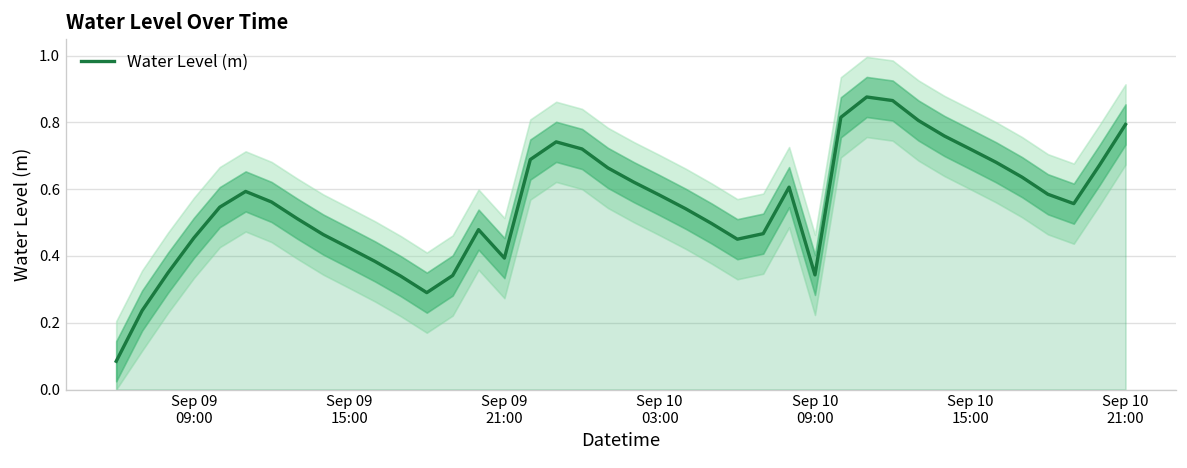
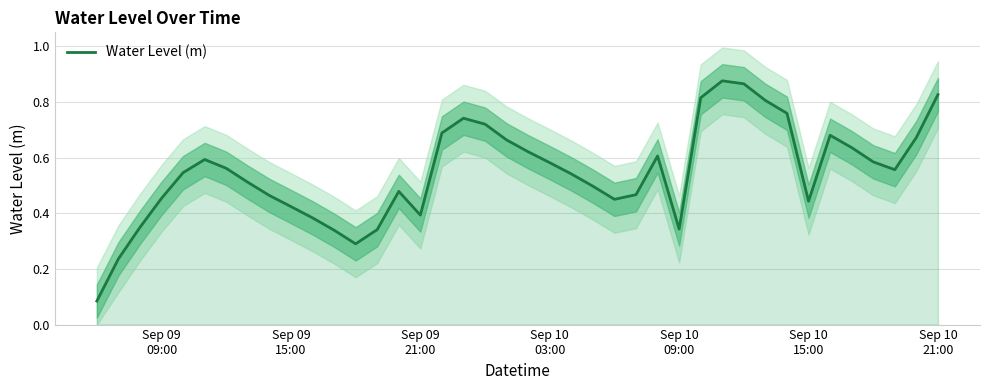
  {
    "Water Level (m)": {
      "Sep 09 09:00": 0.45,
      "Sep 09 15:00": 0.42,
      "Sep 09 21:00": 0.39,
      "Sep 10 03:00": 0.58,
      "Sep 10 09:00": 0.34,
-     "Sep 10 15:00": 0.72,
-     "Sep 10 21:00": 0.79
+     "Sep 10 15:00": 0.44,
+     "Sep 10 21:00": 0.83
    }
  }
